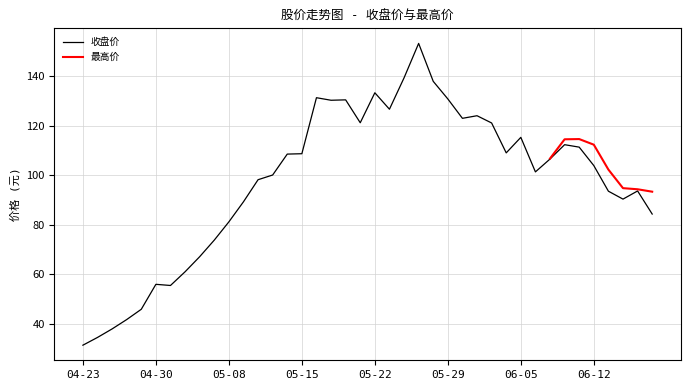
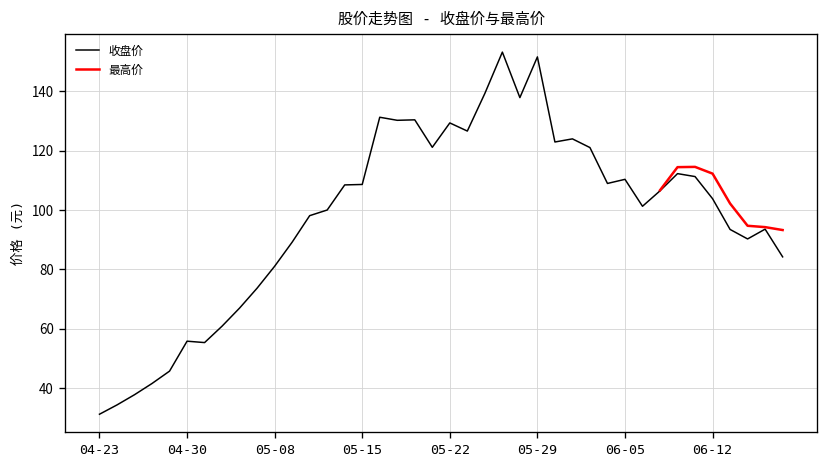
  {
    "收盘价": {
      "04-23": 31,
      "04-30": 56,
      "05-08": 81,
      "05-15": 109,
-     "05-22": 133,
-     "05-29": 131,
-     "06-05": 115,
+     "05-22": 129,
+     "05-29": 152,
+     "06-05": 110,
      "06-12": 104
    },
    "最高价": {
      "06-12": 112
    }
  }
